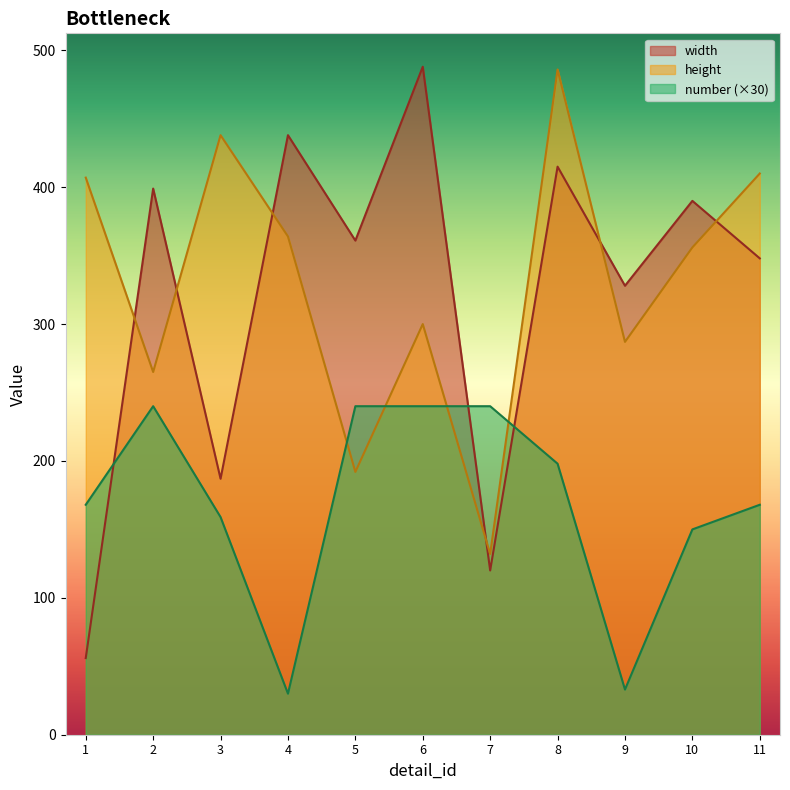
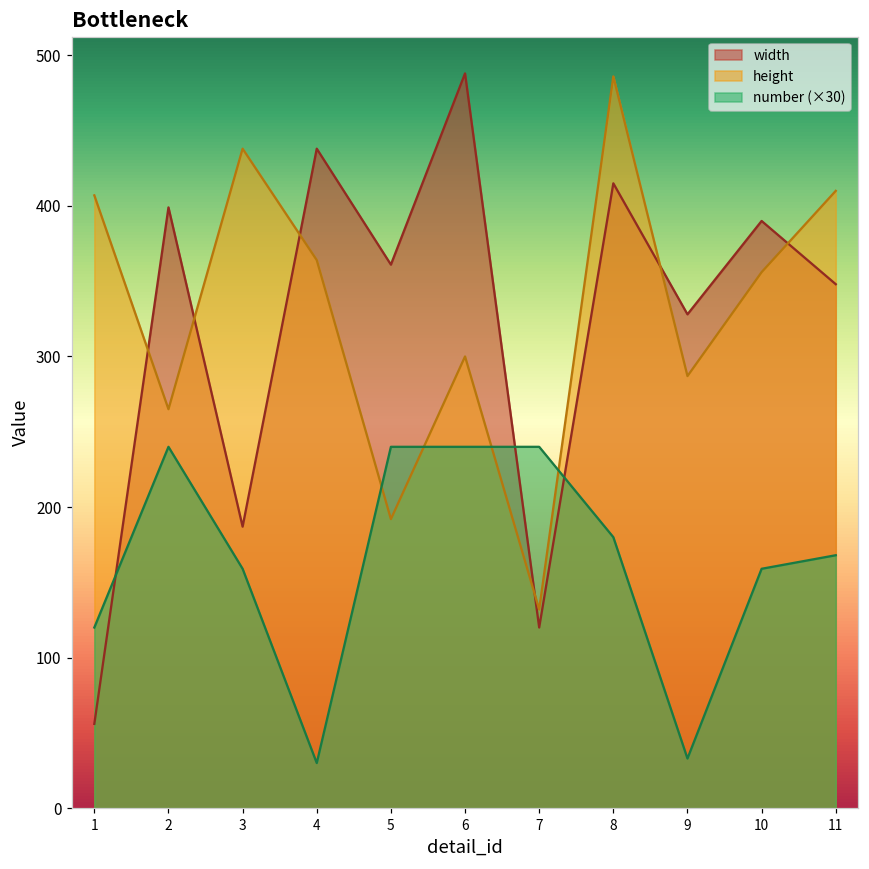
  {
    "width": {
      "1": 56,
      "2": 399,
      "3": 187,
      "4": 438,
      "5": 361,
      "6": 488,
      "7": 120,
      "8": 415,
      "9": 328,
      "10": 390,
      "11": 348
    },
    "height": {
      "1": 407,
      "2": 265,
      "3": 438,
      "4": 364,
      "5": 192,
      "6": 300,
      "7": 132,
      "8": 486,
      "9": 287,
      "10": 356,
      "11": 410
    },
    "number (×30)": {
-     "1": 168,
+     "1": 120,
      "2": 240,
      "3": 159,
      "4": 30,
      "5": 240,
      "6": 240,
      "7": 240,
-     "8": 198,
+     "8": 180,
      "9": 33,
-     "10": 150,
+     "10": 159,
      "11": 168
    }
  }
